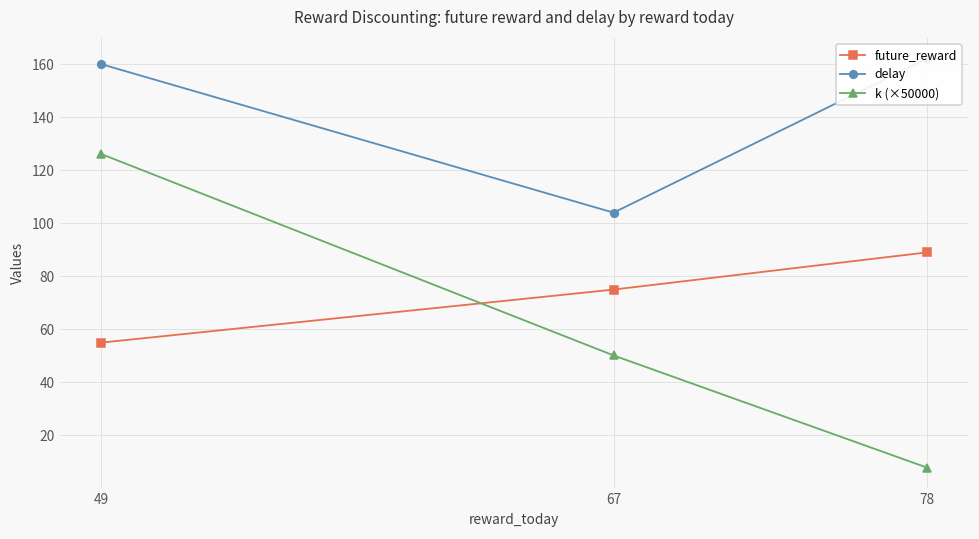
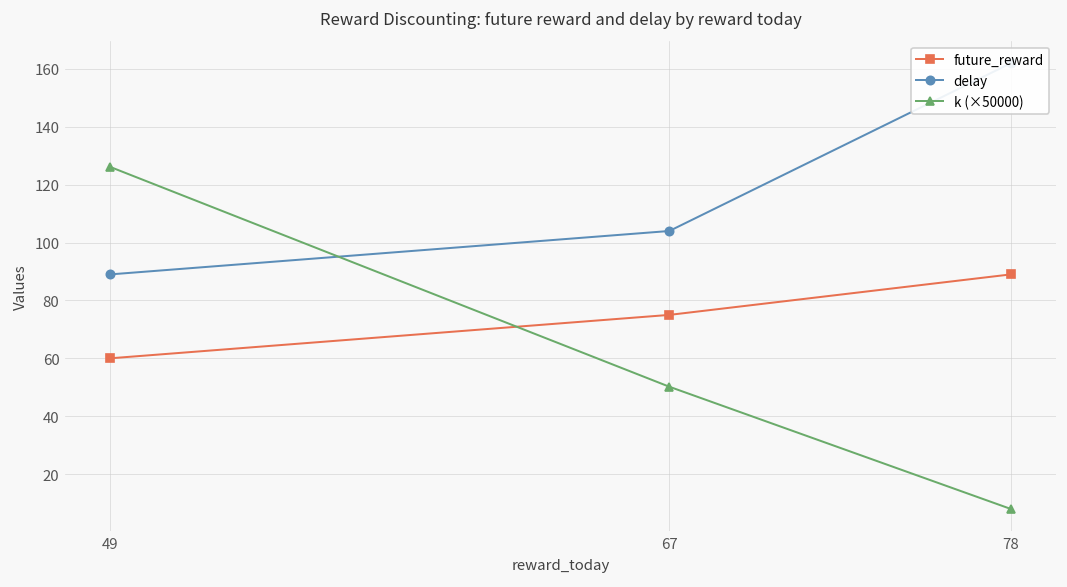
  {
    "future_reward": {
-     "49": 55,
+     "49": 60,
      "67": 75,
      "78": 89
    },
    "delay": {
-     "49": 160,
+     "49": 89,
      "67": 104
    },
    "k (×50000)": {
      "49": 126,
      "67": 50,
      "78": 8
    }
  }
